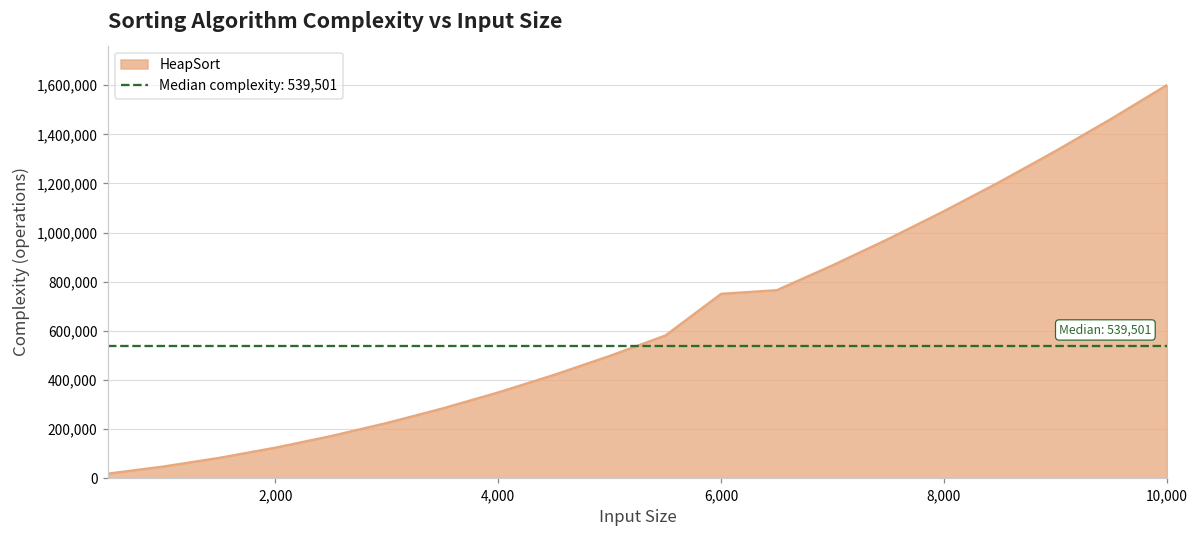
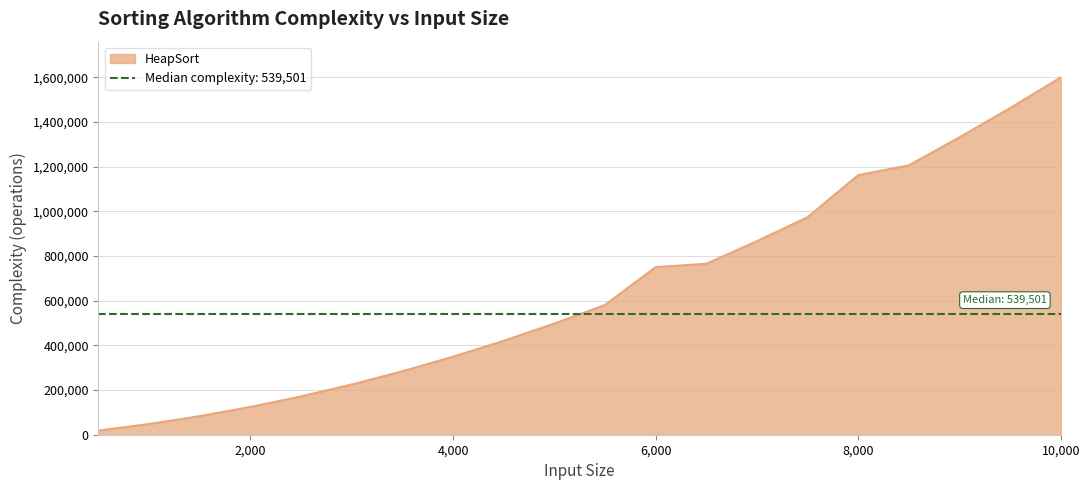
  {
    "2,000": "120,000",
    "4,000": "350,000",
    "6,000": "750,000",
-   "8,000": "1,090,000",
+   "8,000": "1,160,000",
    "10,000": "1,600,000"
  }
